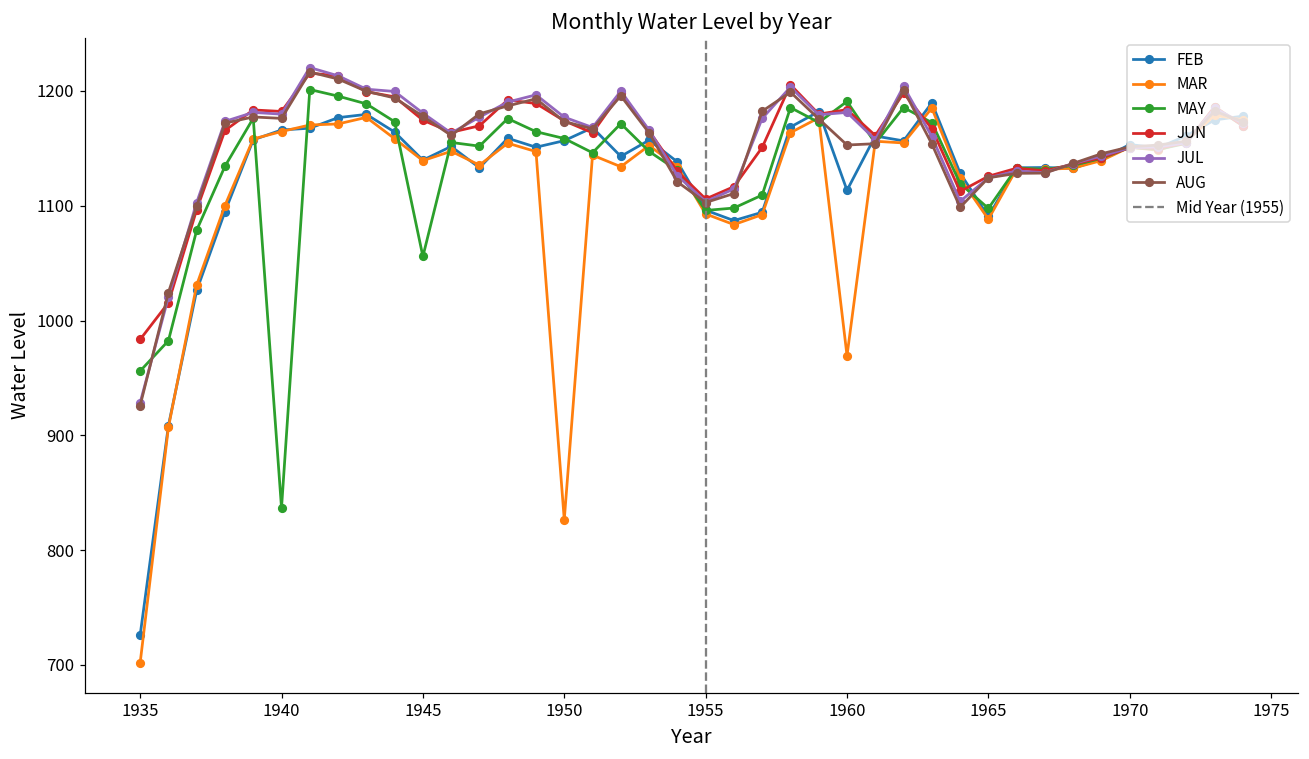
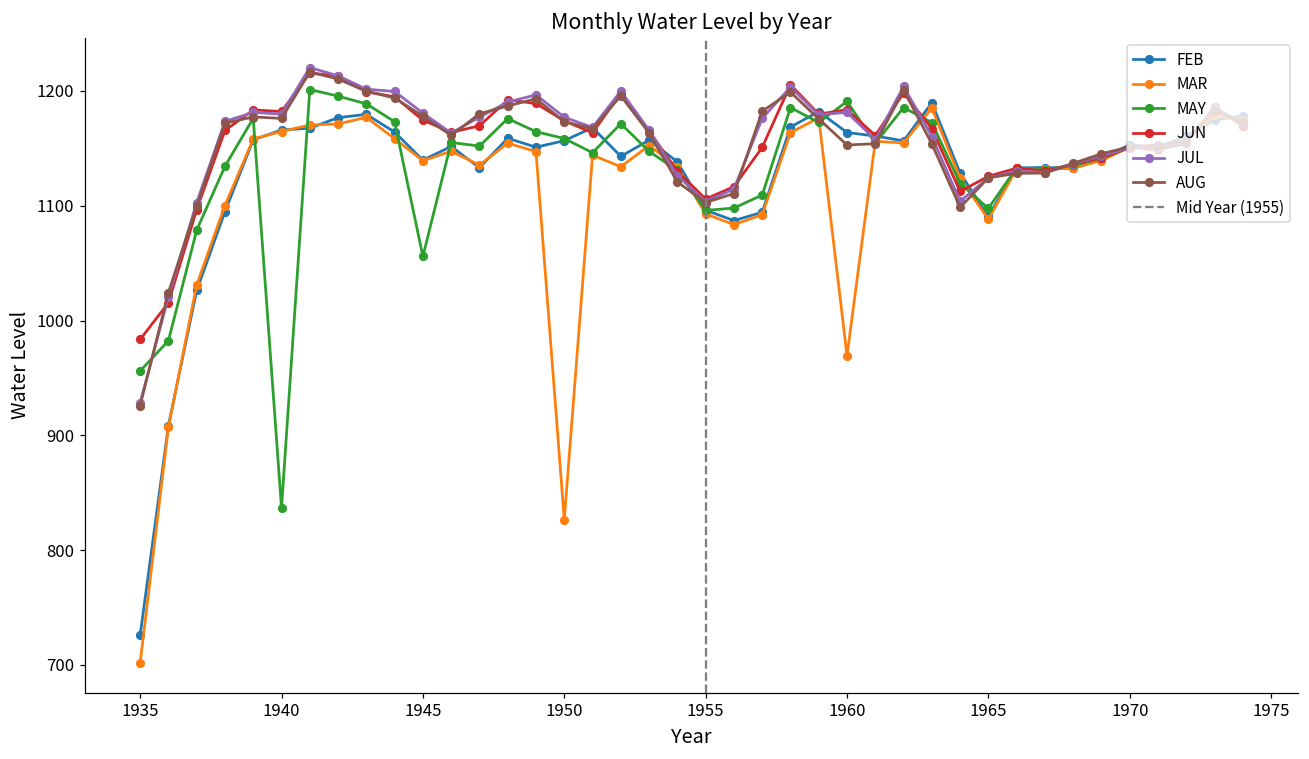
  {
    "FEB": {
      "1935": 726,
-     "1960": 1113
+     "1960": 1164
    },
    "MAR": {
      "1935": 702,
      "1950": 826,
      "1955": 1093,
      "1960": 969
    },
    "MAY": {
      "1935": 956,
      "1940": 837,
      "1945": 1056,
      "1960": 1191,
      "1965": 1098
    },
    "JUN": {
      "1935": 984,
      "1945": 1175
    },
    "JUL": {
      "1935": 928,
      "1945": 1181,
      "1950": 1177
    },
    "AUG": {
      "1935": 926,
      "1940": 1176,
      "1945": 1178,
      "1960": 1153
    }
  }
